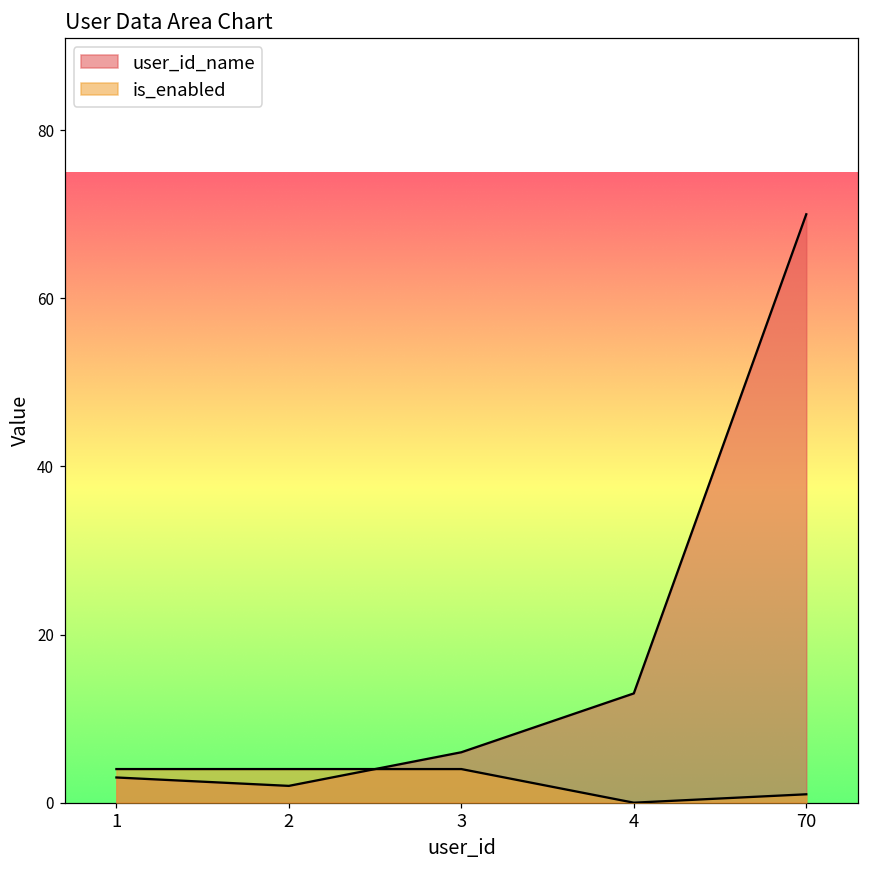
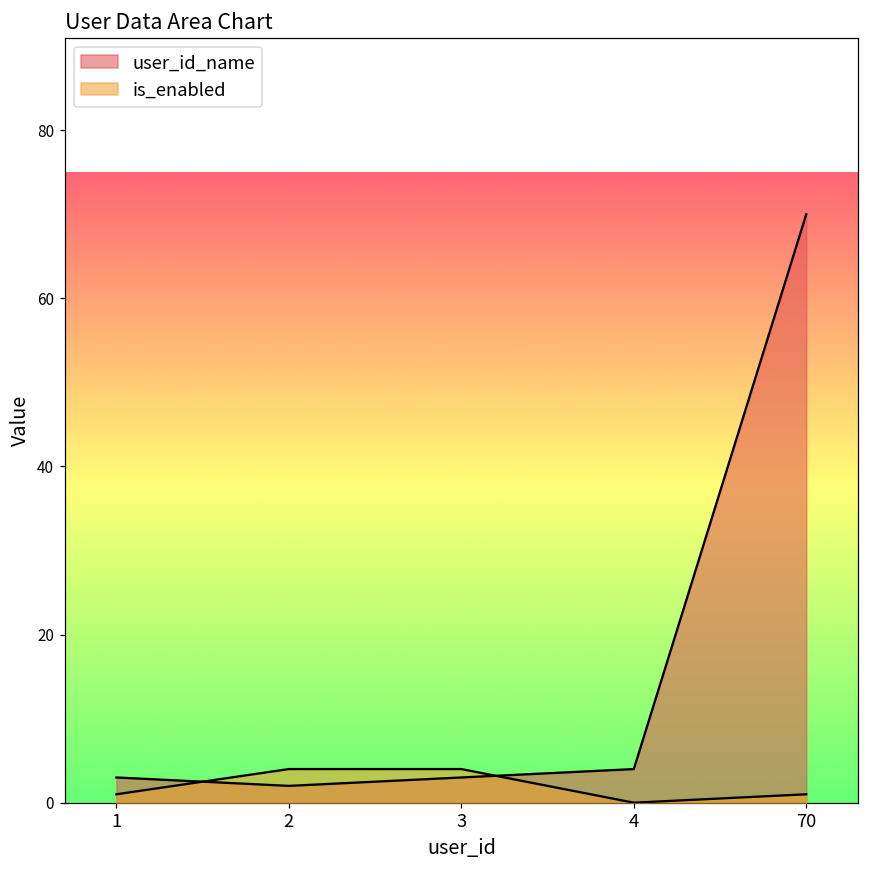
  {
    "user_id_name": {
      "1": 3,
      "2": 2,
-     "3": 6,
-     "4": 13,
+     "3": 3,
+     "4": 4,
      "70": 70
    },
    "is_enabled": {
-     "1": 4,
+     "1": 1,
      "2": 4,
      "3": 4,
      "4": 0,
      "70": 1
    }
  }
